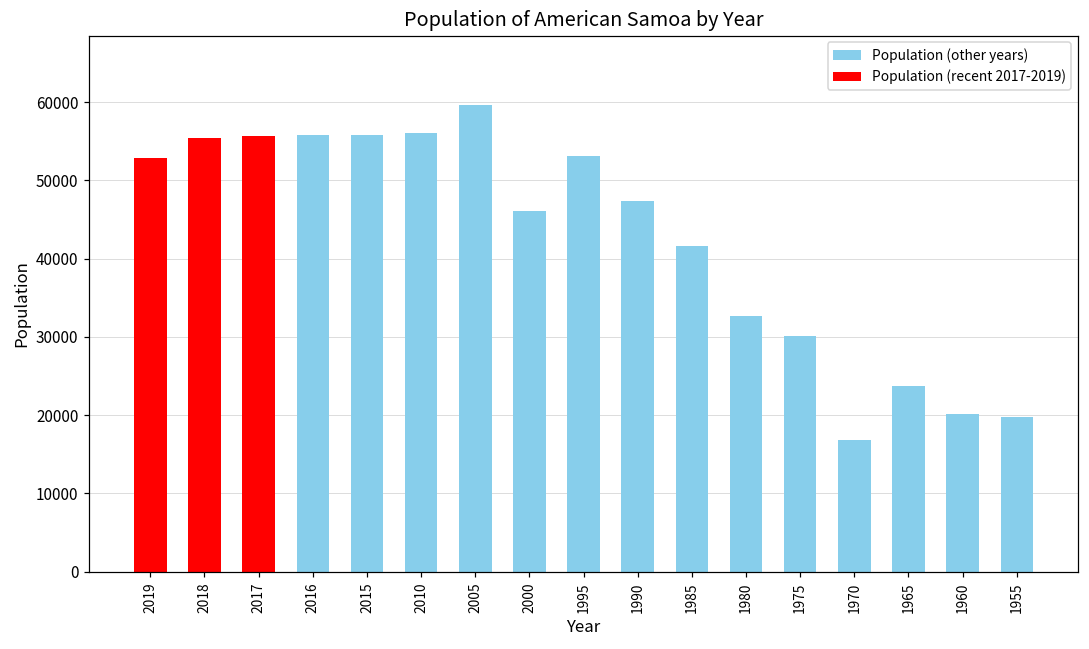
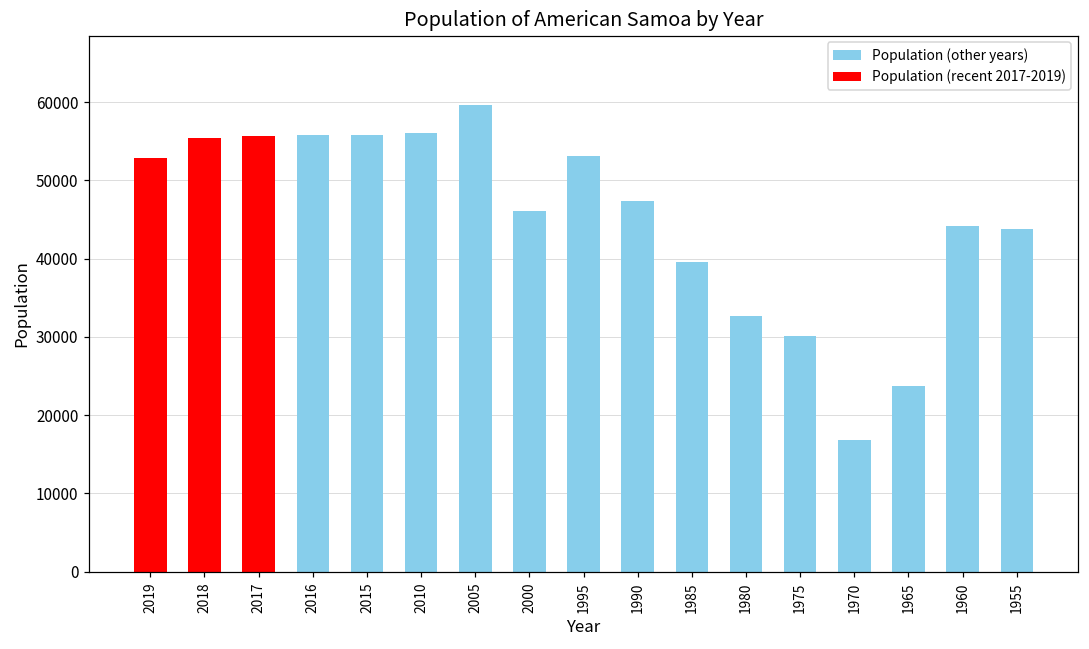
  {
    "2019": 53000,
    "2018": 55000,
    "2017": 56000,
    "2016": 56000,
    "2015": 56000,
    "2010": 56000,
    "2005": 60000,
    "2000": 46000,
    "1995": 53000,
    "1990": 47000,
-   "1985": 42000,
+   "1985": 40000,
    "1980": 33000,
    "1975": 30000,
    "1970": 17000,
    "1965": 24000,
-   "1960": 20000,
-   "1955": 20000
+   "1960": 44000,
+   "1955": 44000
  }
